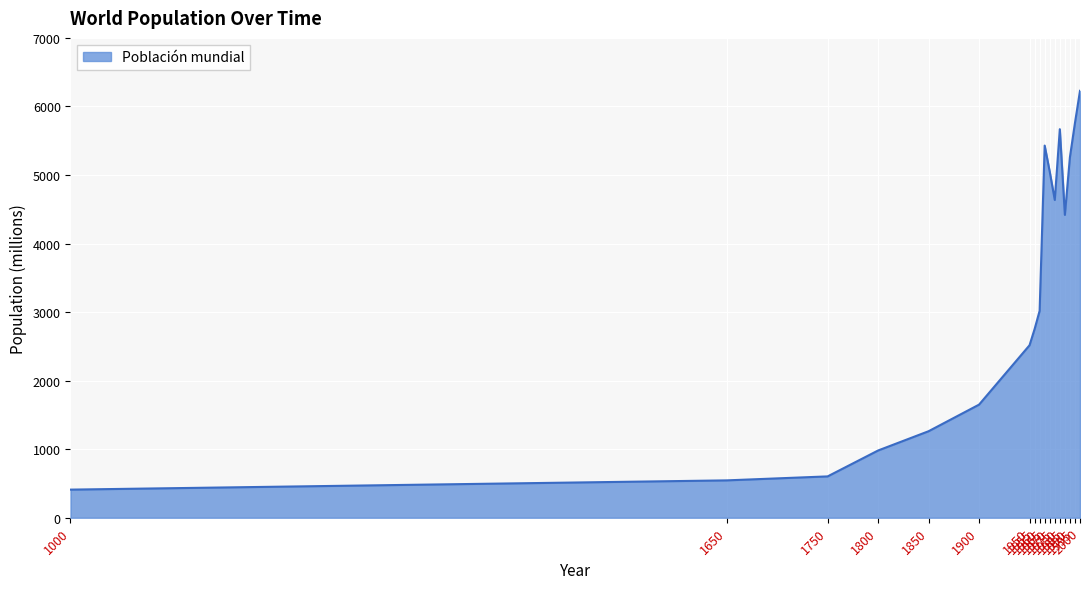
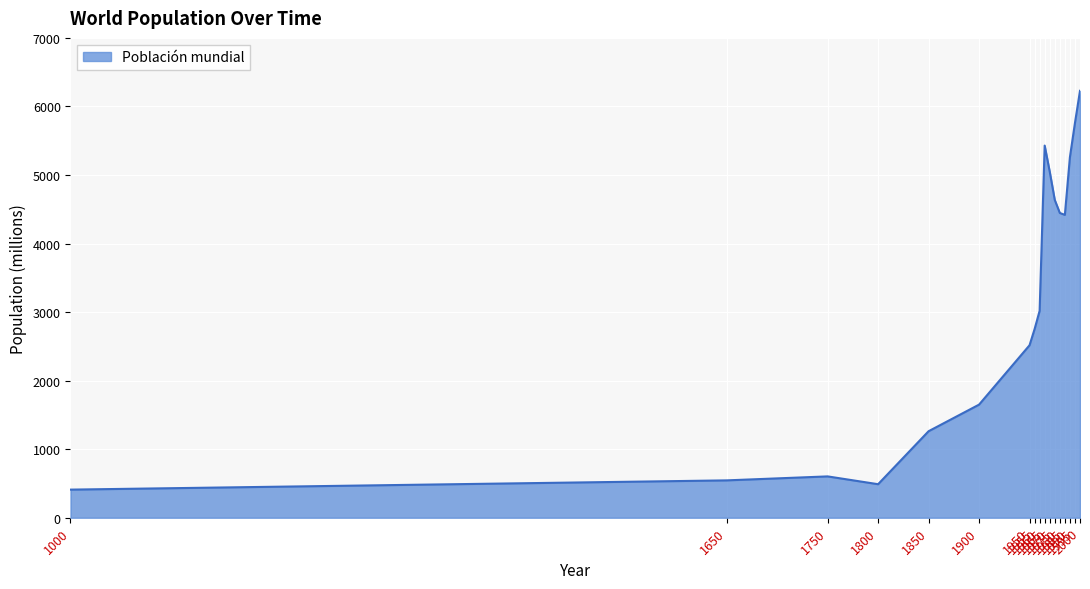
  {
    "1000": 400,
    "1650": 500,
    "1750": 600,
-   "1800": 1000,
+   "1800": 500,
    "1850": 1300,
    "1900": 1700,
    "1950": 2500,
    "1955": 2800,
    "1960": 3000,
    "1965": 5400,
    "1970": 5000,
    "1975": 4600,
-   "1980": 5700,
+   "1980": 4400,
    "1985": 4400,
    "1990": 5300,
    "1995": 5800,
    "2000": 6200
  }
